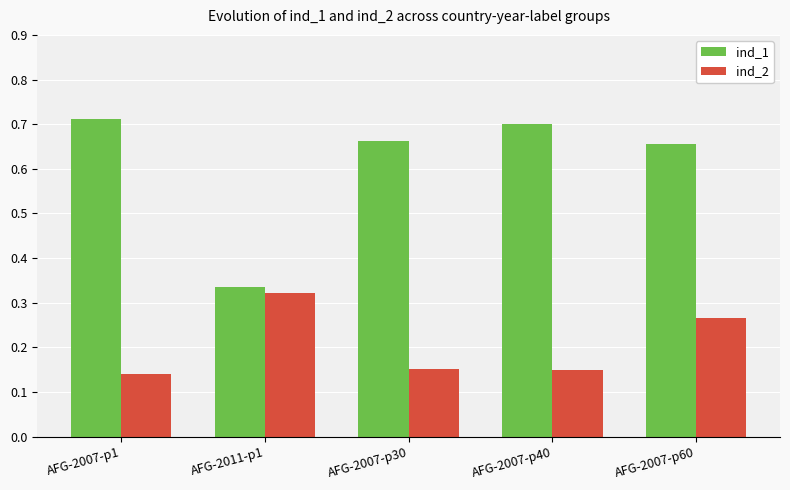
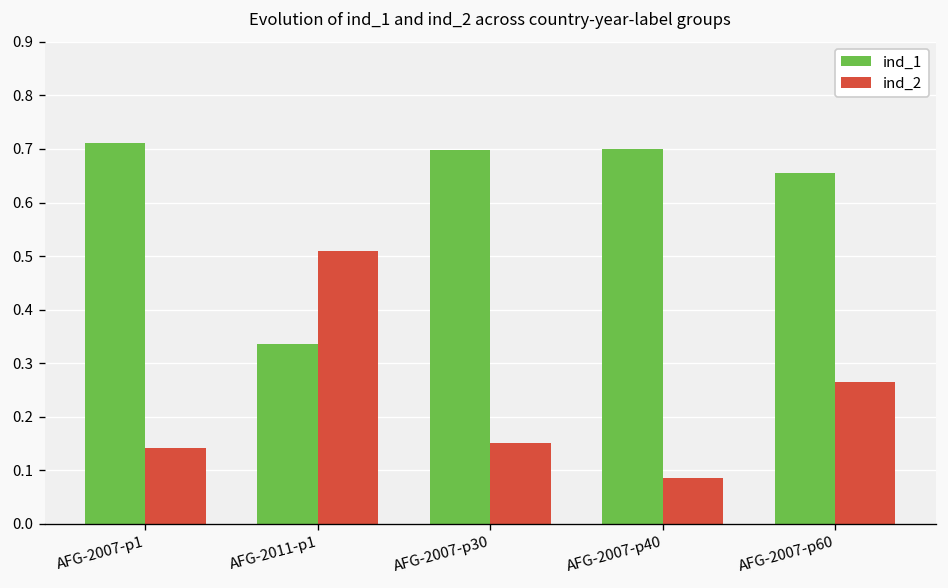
  {
    "ind_1": {
      "AFG-2007-p1": 0.71,
      "AFG-2011-p1": 0.34,
-     "AFG-2007-p30": 0.66,
+     "AFG-2007-p30": 0.70,
      "AFG-2007-p40": 0.70,
      "AFG-2007-p60": 0.66
    },
    "ind_2": {
      "AFG-2007-p1": 0.14,
-     "AFG-2011-p1": 0.32,
+     "AFG-2011-p1": 0.51,
      "AFG-2007-p30": 0.15,
-     "AFG-2007-p40": 0.15,
+     "AFG-2007-p40": 0.09,
      "AFG-2007-p60": 0.26
    }
  }
